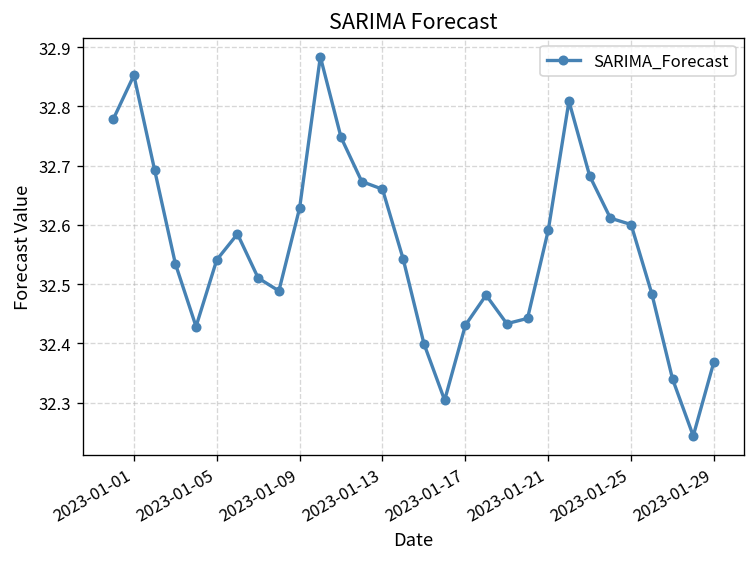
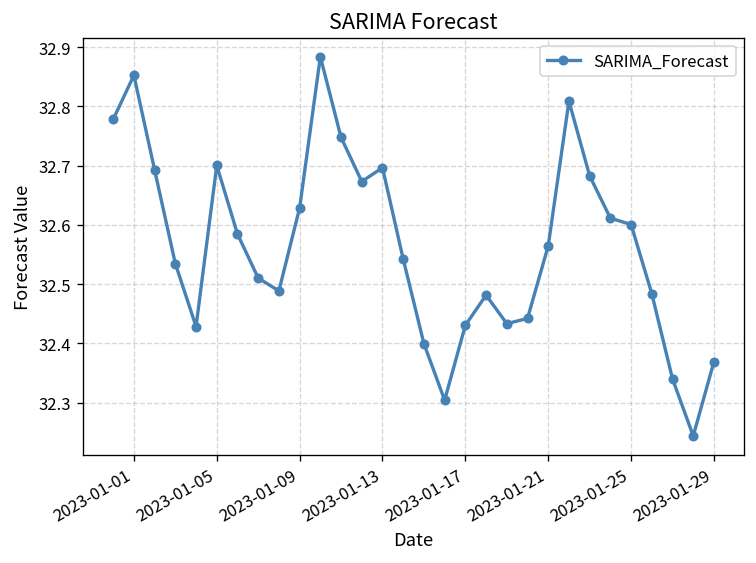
  {
    "2023-01-01": 32.85,
-   "2023-01-05": 32.54,
+   "2023-01-05": 32.70,
    "2023-01-09": 32.63,
-   "2023-01-13": 32.66,
+   "2023-01-13": 32.70,
    "2023-01-17": 32.43,
-   "2023-01-21": 32.59,
+   "2023-01-21": 32.56,
    "2023-01-25": 32.60,
    "2023-01-29": 32.37
  }
